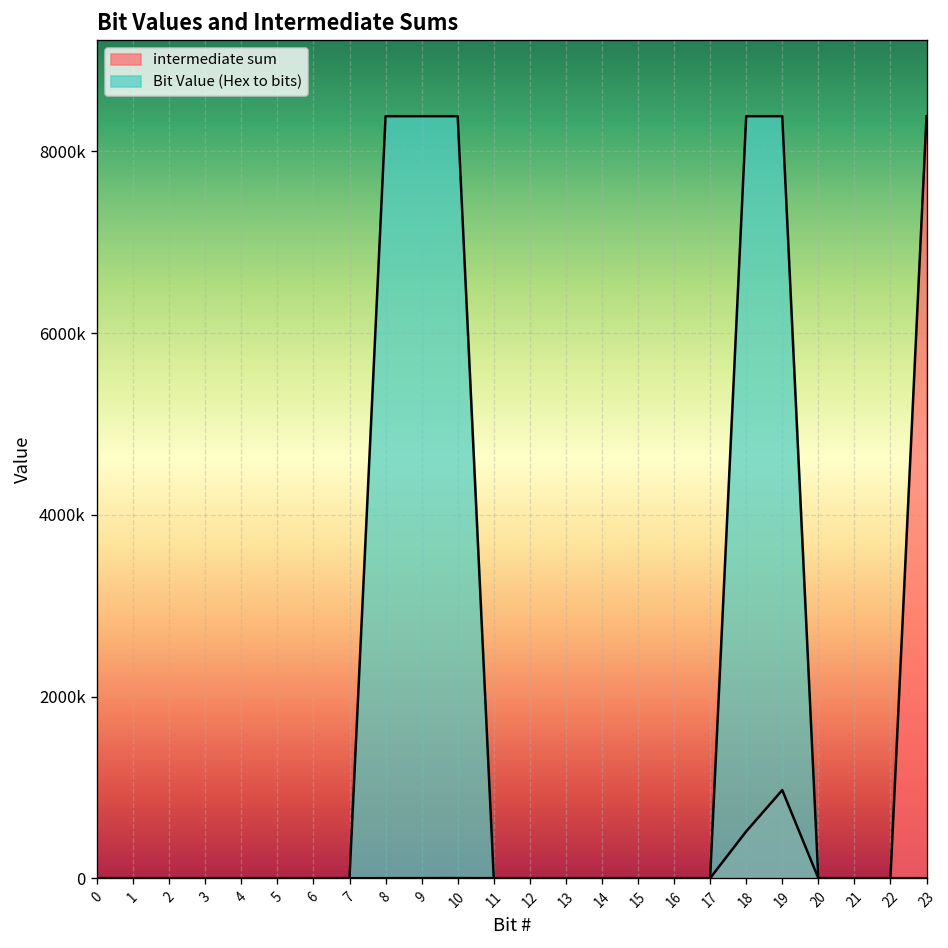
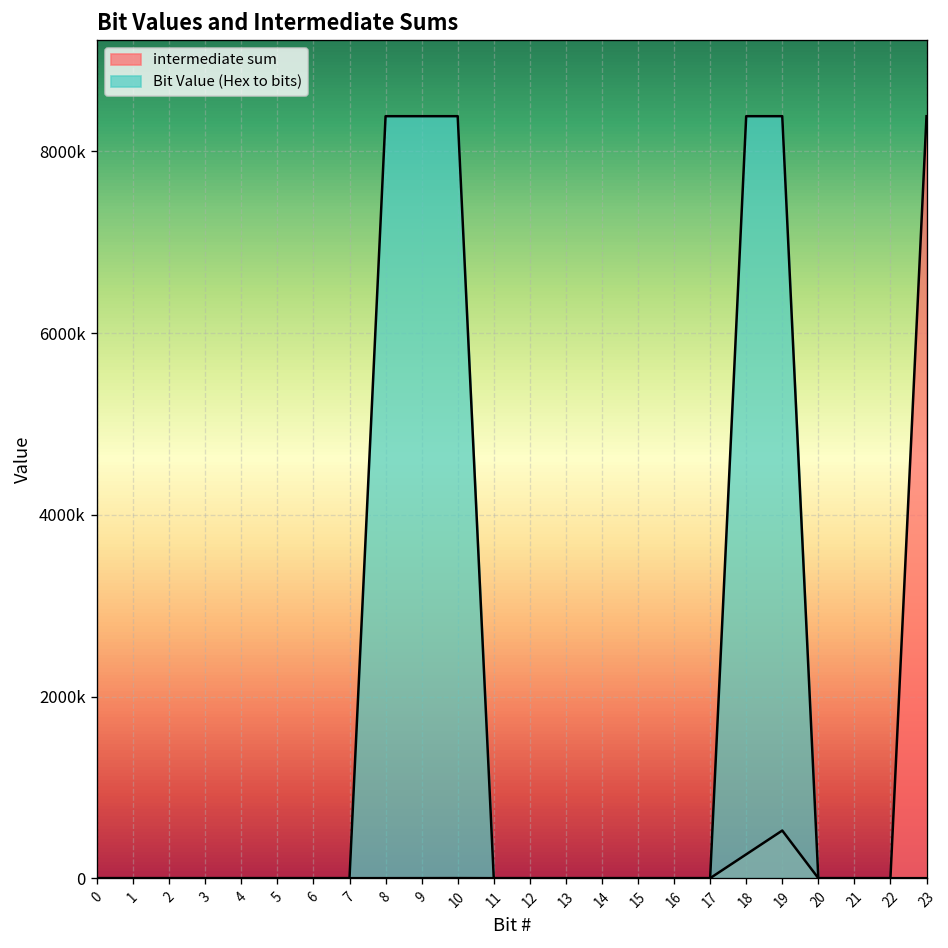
  {
    "intermediate sum": {
      "8": 0,
      "9": 0,
      "10": 0,
-     "18": 500000,
-     "19": 1000000,
+     "18": 300000,
+     "19": 500000,
      "23": 8400000
    },
    "Bit Value (Hex to bits)": {
      "8": 8400000,
      "9": 8400000,
      "10": 8400000,
      "18": 8400000,
      "19": 8400000,
      "23": 0
    }
  }
